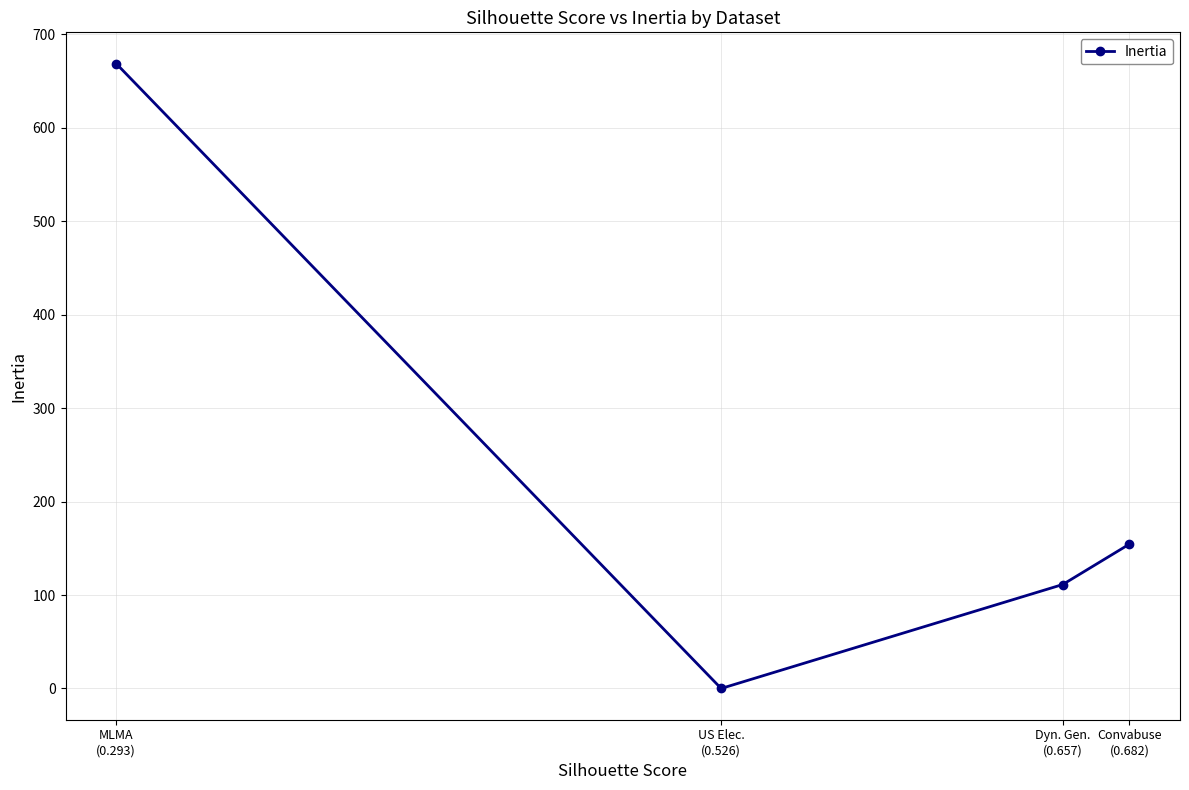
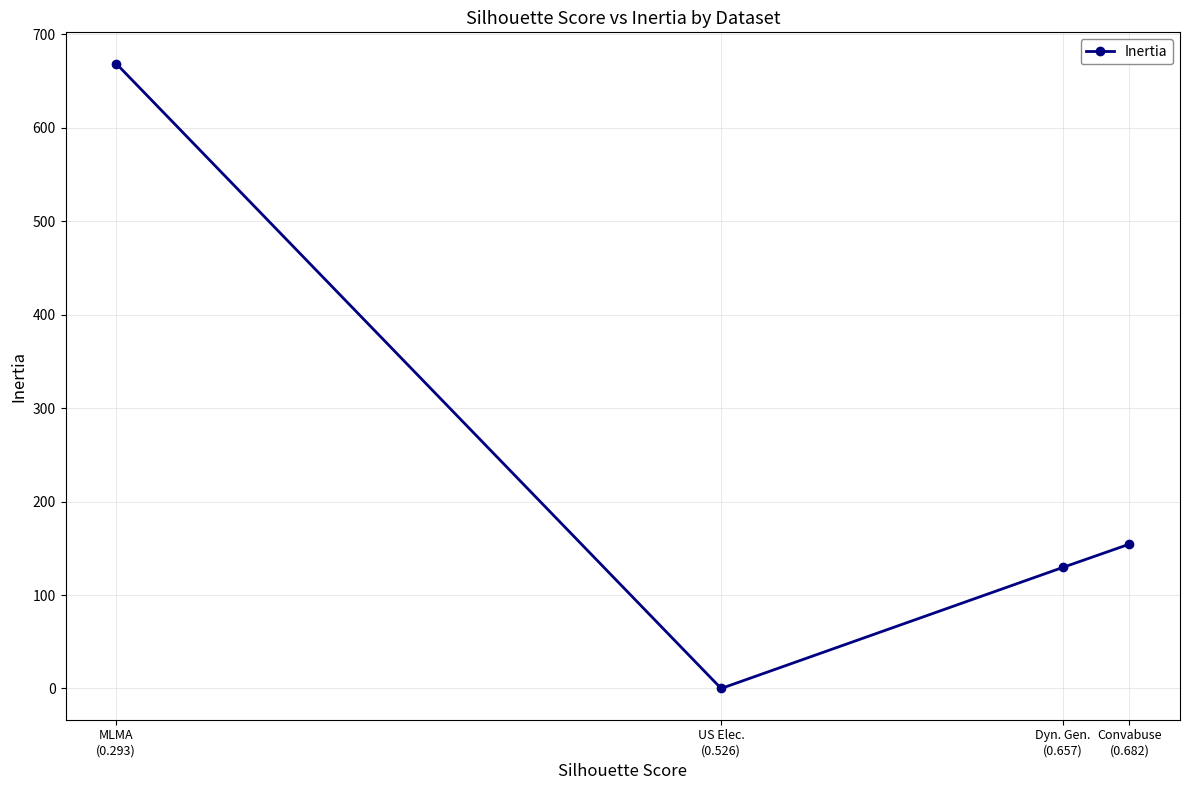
  {
    "MLMA (0.293)": 670,
    "US Elec. (0.526)": 0,
-   "Dyn. Gen. (0.657)": 110,
+   "Dyn. Gen. (0.657)": 130,
    "Convabuse (0.682)": 150
  }
